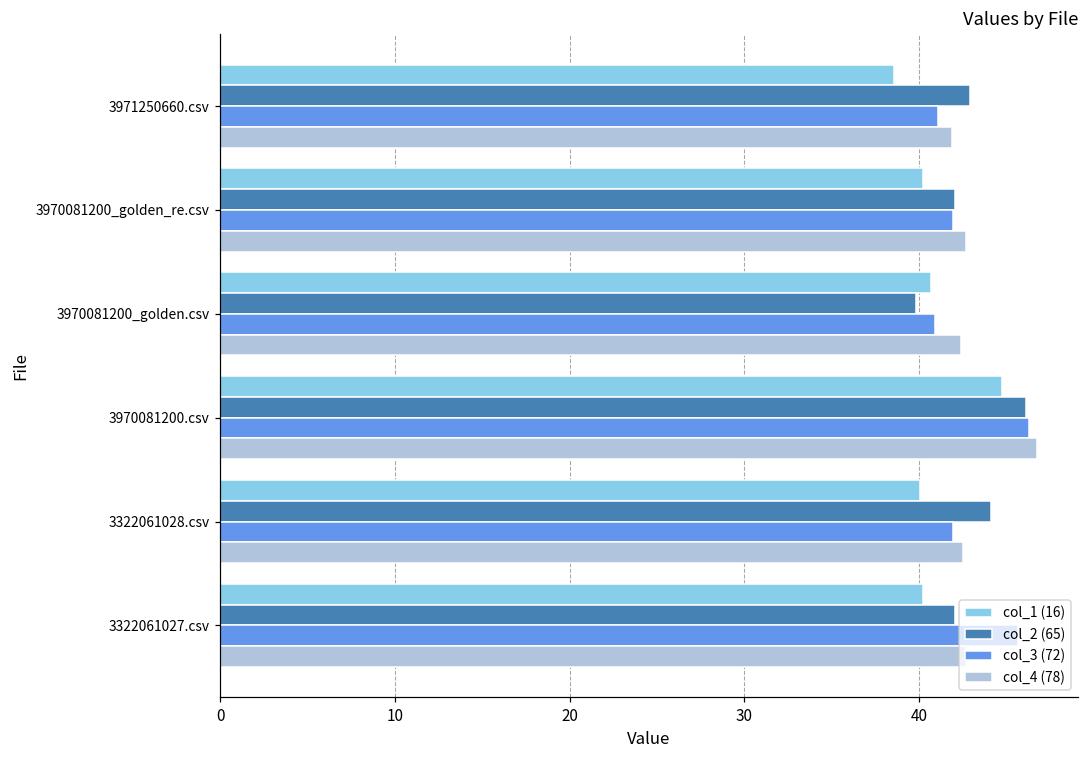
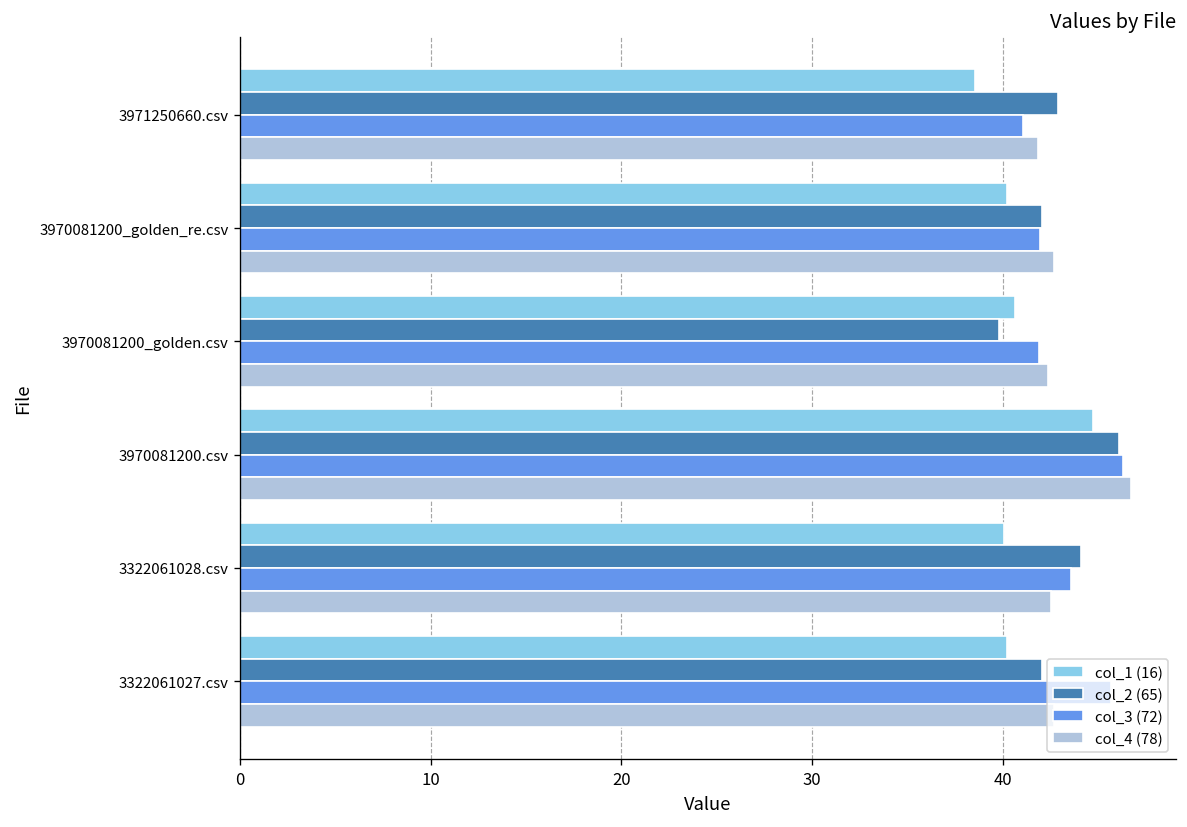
  {
    "col_2 (65)": {
      "3971250660.csv": 42.9,
      "3970081200_golden_re.csv": 42.1,
      "3970081200_golden.csv": 39.8,
      "3970081200.csv": 46.1,
      "3322061028.csv": 44.1,
      "3322061027.csv": 42.1
    },
    "col_3 (72)": {
      "3971250660.csv": 41.1,
      "3970081200_golden_re.csv": 42.0,
-     "3970081200_golden.csv": 40.9,
+     "3970081200_golden.csv": 41.9,
      "3970081200.csv": 46.3,
-     "3322061028.csv": 41.9
+     "3322061028.csv": 43.6
    }
  }
